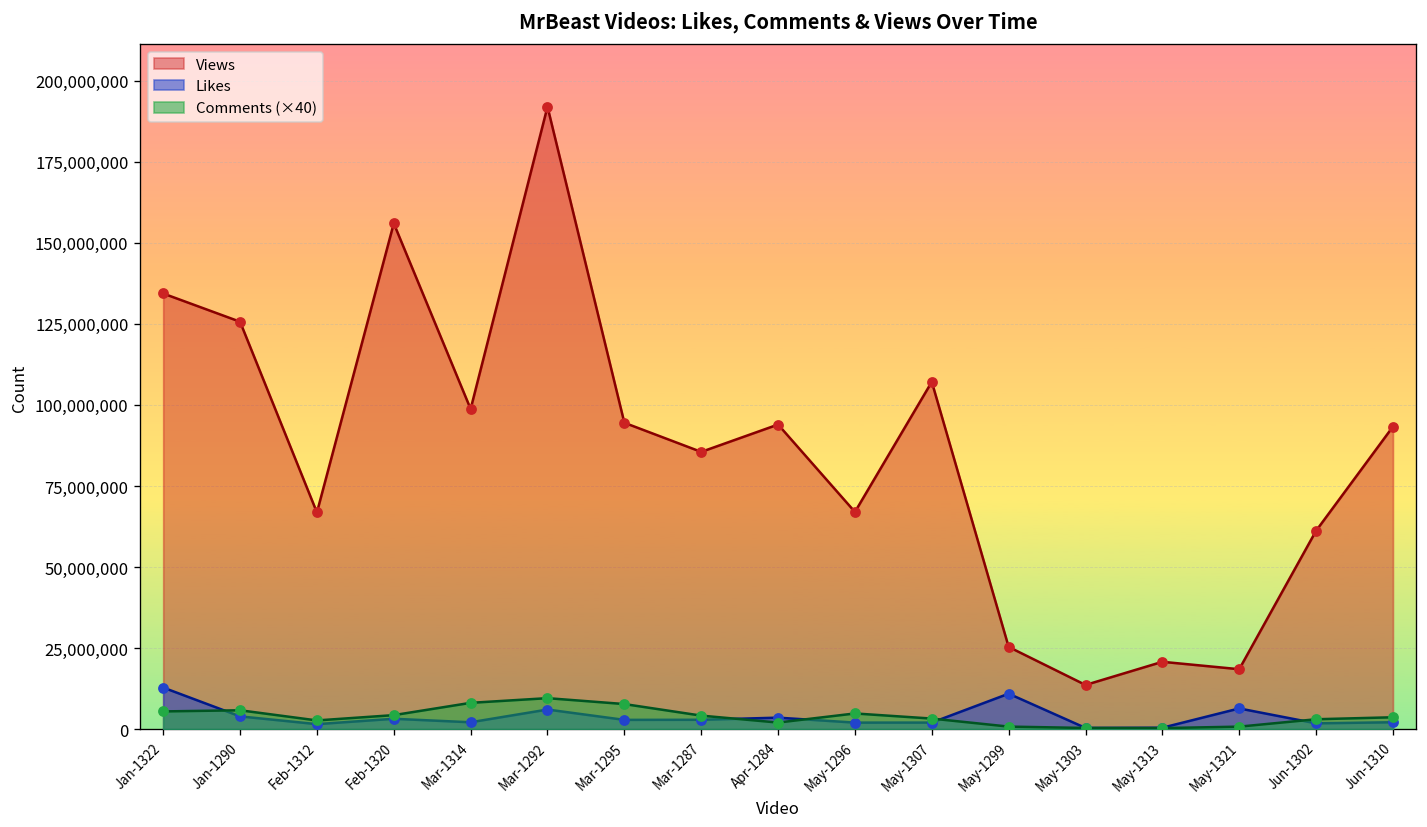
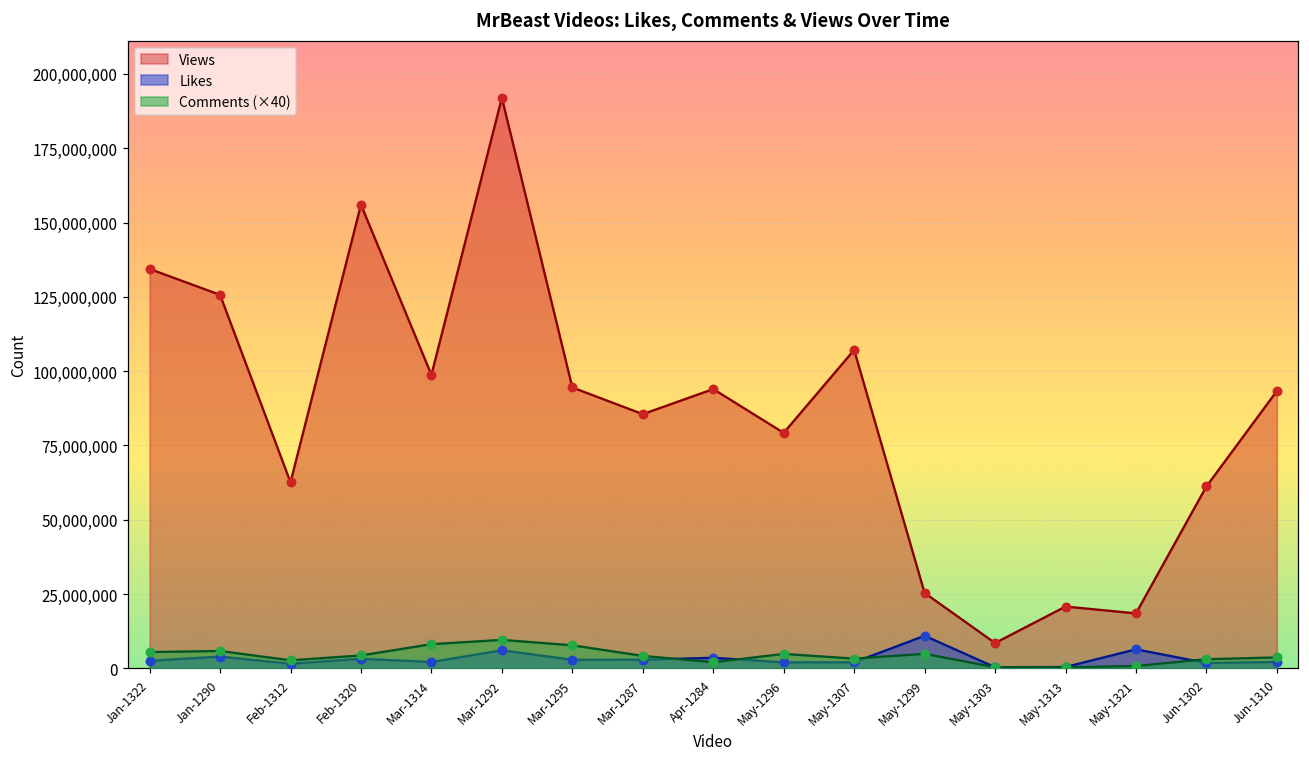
  {
    "Views": {
      "Jan-1322": "134,000,000",
      "Jan-1290": "126,000,000",
-     "Feb-1312": "67,000,000",
+     "Feb-1312": "63,000,000",
      "Feb-1320": "156,000,000",
      "Mar-1314": "99,000,000",
      "Mar-1292": "192,000,000",
      "Mar-1295": "95,000,000",
      "Mar-1287": "86,000,000",
      "Apr-1284": "94,000,000",
-     "May-1296": "67,000,000",
+     "May-1296": "79,000,000",
      "May-1307": "107,000,000",
      "May-1299": "25,000,000",
-     "May-1303": "14,000,000",
+     "May-1303": "9,000,000",
      "May-1313": "21,000,000",
      "May-1321": "18,000,000",
      "Jun-1302": "61,000,000",
      "Jun-1310": "93,000,000"
    },
    "Likes": {
-     "Jan-1322": "13,000,000",
+     "Jan-1322": "3,000,000",
      "Jan-1290": "4,000,000",
      "Feb-1312": "2,000,000",
      "Feb-1320": "3,000,000",
      "Mar-1314": "2,000,000",
      "Mar-1292": "6,000,000",
      "Mar-1295": "3,000,000",
      "Mar-1287": "3,000,000",
      "Apr-1284": "4,000,000",
      "May-1296": "2,000,000",
      "May-1307": "2,000,000",
      "May-1299": "11,000,000",
      "May-1321": "6,000,000",
      "Jun-1302": "2,000,000",
      "Jun-1310": "2,000,000"
    },
    "Comments (×40)": {
      "Jan-1322": "5,000,000",
      "Jan-1290": "6,000,000",
      "Feb-1312": "3,000,000",
      "Feb-1320": "4,000,000",
      "Mar-1314": "8,000,000",
      "Mar-1292": "10,000,000",
      "Mar-1295": "8,000,000",
      "Mar-1287": "4,000,000",
      "Apr-1284": "2,000,000",
      "May-1296": "5,000,000",
      "May-1307": "3,000,000",
-     "May-1299": "1,000,000",
+     "May-1299": "5,000,000",
      "May-1321": "1,000,000",
      "Jun-1302": "3,000,000",
      "Jun-1310": "4,000,000"
    }
  }
